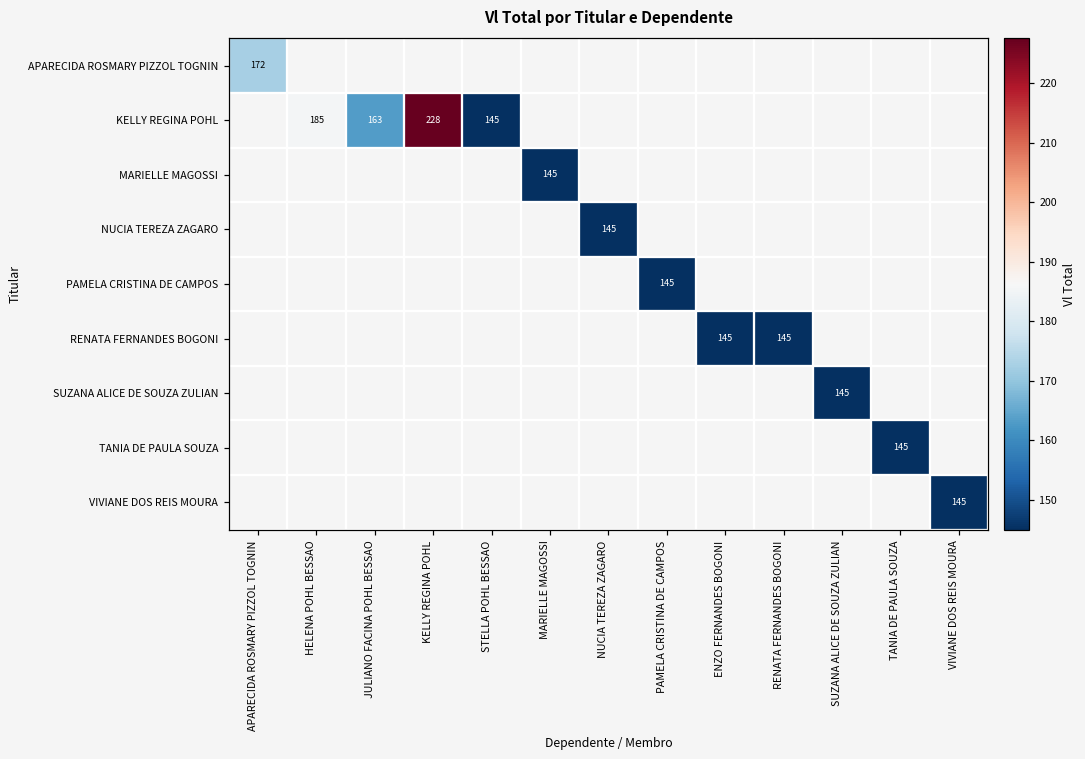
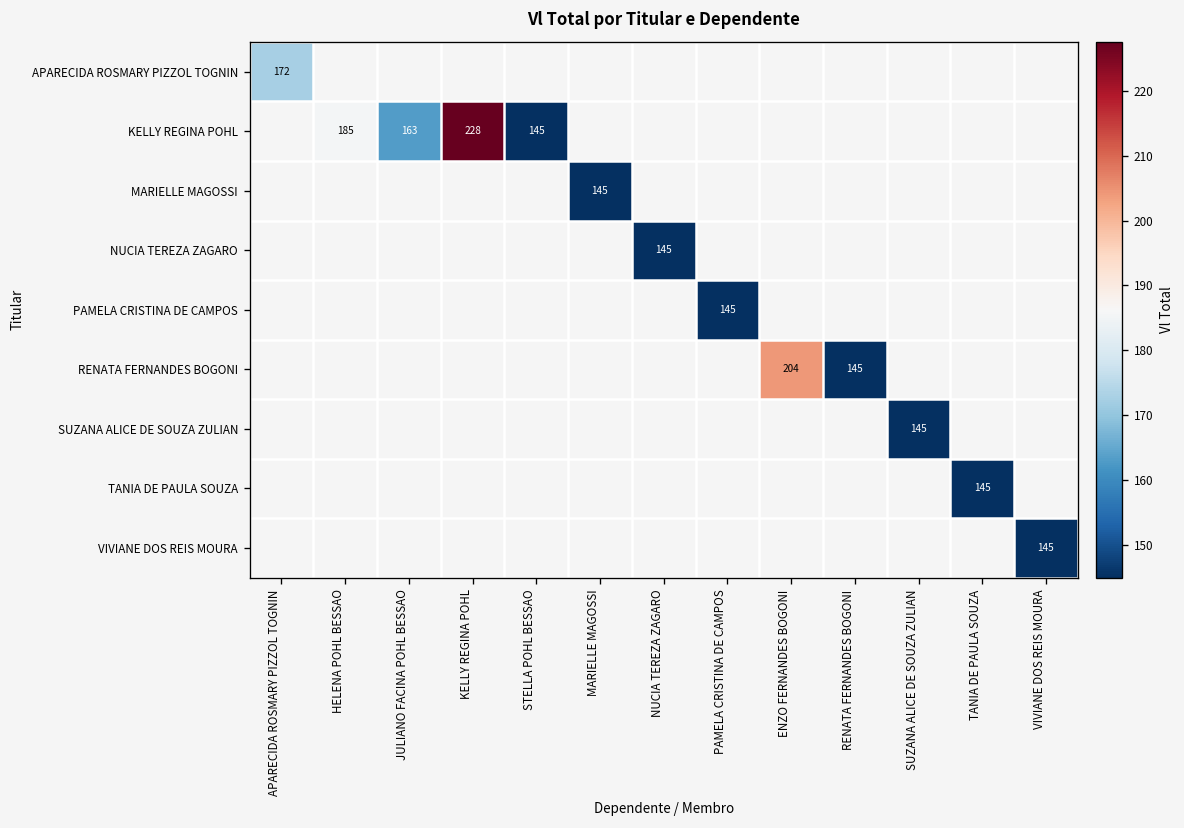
  {
    "APARECIDA ROSMARY PIZZOL TOGNIN": {
      "APARECIDA ROSMARY PIZZOL TOGNIN": 172
    },
    "KELLY REGINA POHL": {
      "HELENA POHL BESSAO": 185,
      "JULIANO FACINA POHL BESSAO": 163,
      "KELLY REGINA POHL": 228,
      "STELLA POHL BESSAO": 145
    },
    "MARIELLE MAGOSSI": {
      "MARIELLE MAGOSSI": 145
    },
    "NUCIA TEREZA ZAGARO": {
      "NUCIA TEREZA ZAGARO": 145
    },
    "PAMELA CRISTINA DE CAMPOS": {
      "PAMELA CRISTINA DE CAMPOS": 145
    },
    "RENATA FERNANDES BOGONI": {
-     "ENZO FERNANDES BOGONI": 145,
+     "ENZO FERNANDES BOGONI": 204,
      "RENATA FERNANDES BOGONI": 145
    },
    "SUZANA ALICE DE SOUZA ZULIAN": {
      "SUZANA ALICE DE SOUZA ZULIAN": 145
    },
    "TANIA DE PAULA SOUZA": {
      "TANIA DE PAULA SOUZA": 145
    },
    "VIVIANE DOS REIS MOURA": {
      "VIVIANE DOS REIS MOURA": 145
    }
  }
